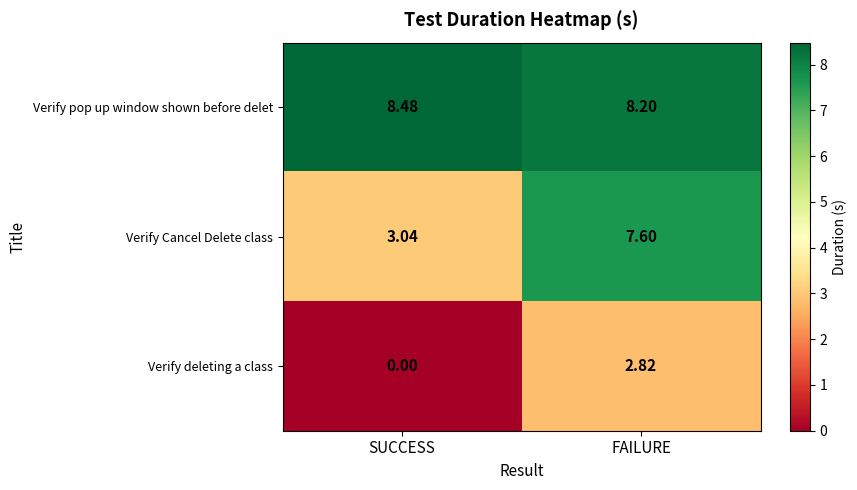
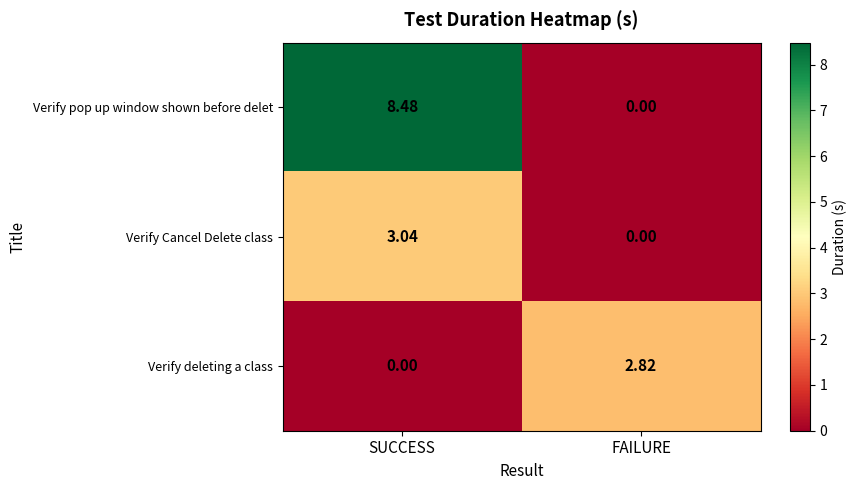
  {
    "Verify pop up window shown before delet": {
      "SUCCESS": 8.48,
-     "FAILURE": 8.20
+     "FAILURE": 0.00
    },
    "Verify Cancel Delete class": {
      "SUCCESS": 3.04,
-     "FAILURE": 7.60
+     "FAILURE": 0.00
    },
    "Verify deleting a class": {
      "SUCCESS": 0.00,
      "FAILURE": 2.82
    }
  }
